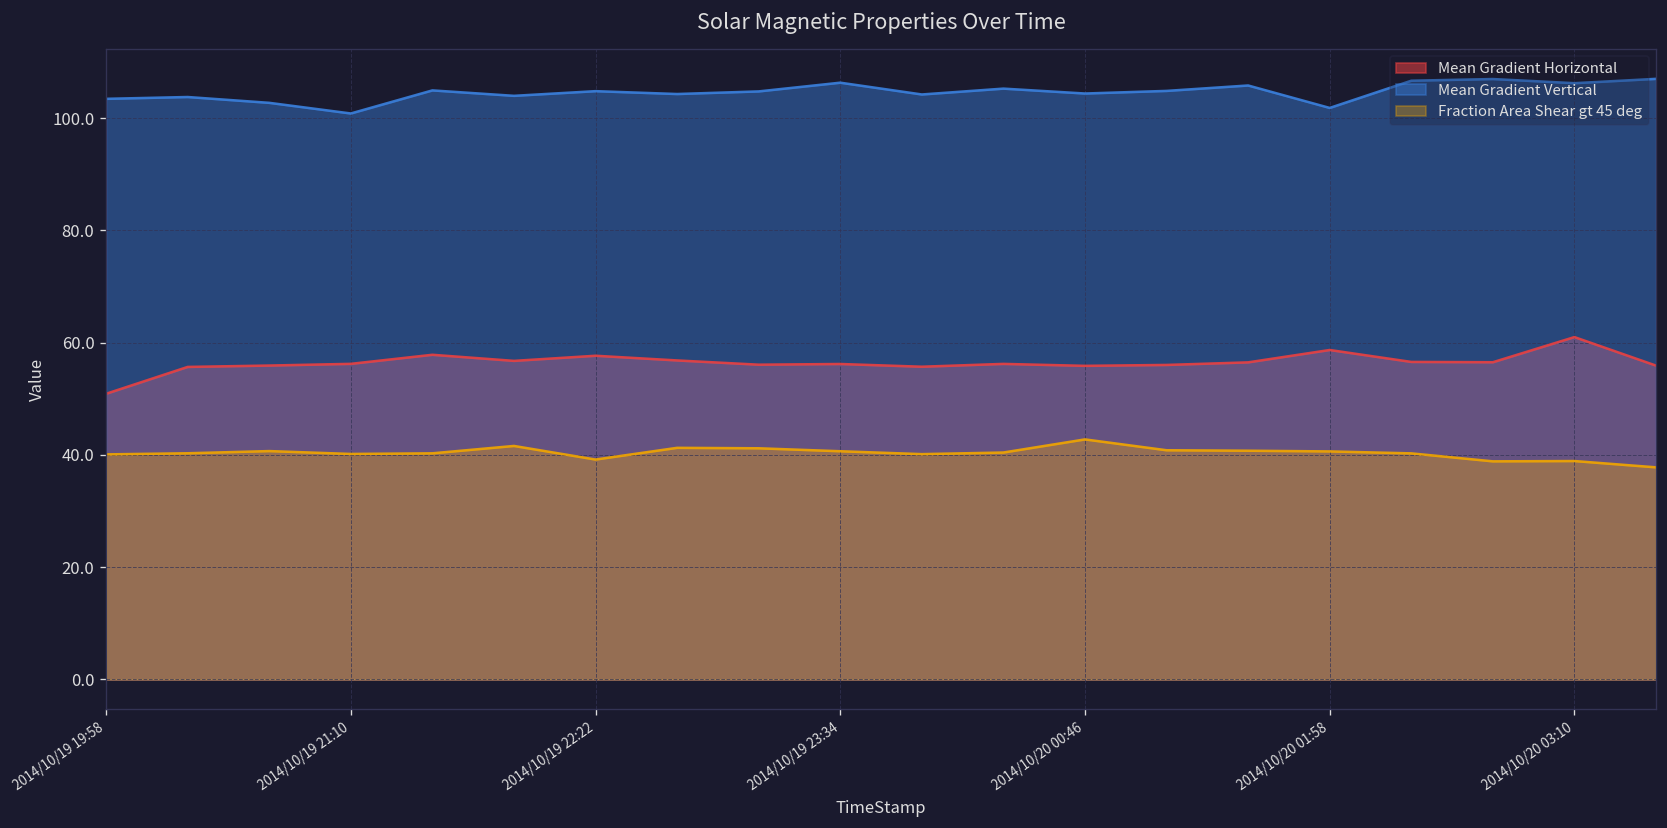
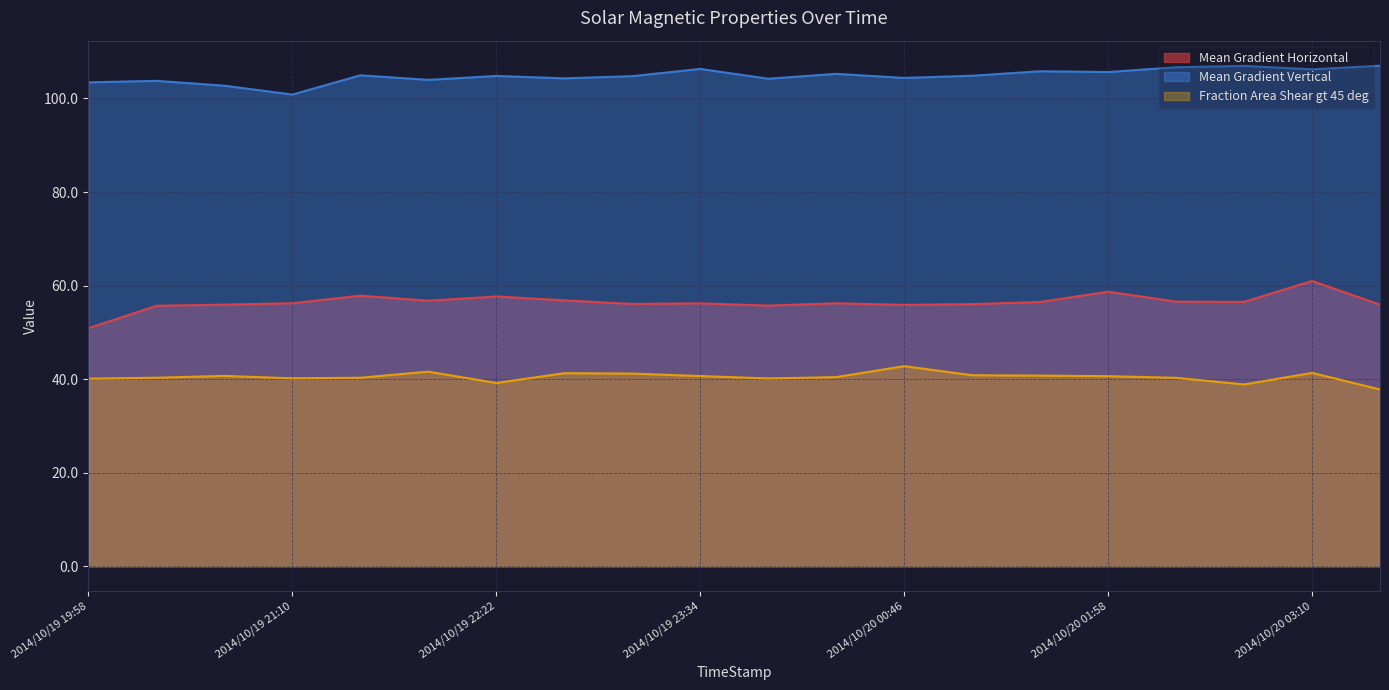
  {
    "Mean Gradient Horizontal": {
      "2014/10/19 19:58": 51,
      "2014/10/19 21:10": 56,
      "2014/10/19 22:22": 58,
      "2014/10/19 23:34": 56,
      "2014/10/20 00:46": 56,
      "2014/10/20 01:58": 59,
      "2014/10/20 03:10": 61
    },
    "Mean Gradient Vertical": {
      "2014/10/19 19:58": 103,
      "2014/10/19 21:10": 101,
      "2014/10/19 22:22": 105,
      "2014/10/19 23:34": 106,
      "2014/10/20 00:46": 104,
-     "2014/10/20 01:58": 102
+     "2014/10/20 01:58": 106
    },
    "Fraction Area Shear gt 45 deg": {
      "2014/10/19 19:58": 40,
      "2014/10/19 21:10": 40,
      "2014/10/19 22:22": 39,
      "2014/10/19 23:34": 41,
      "2014/10/20 00:46": 43,
      "2014/10/20 01:58": 41,
-     "2014/10/20 03:10": 39
+     "2014/10/20 03:10": 41
    }
  }
